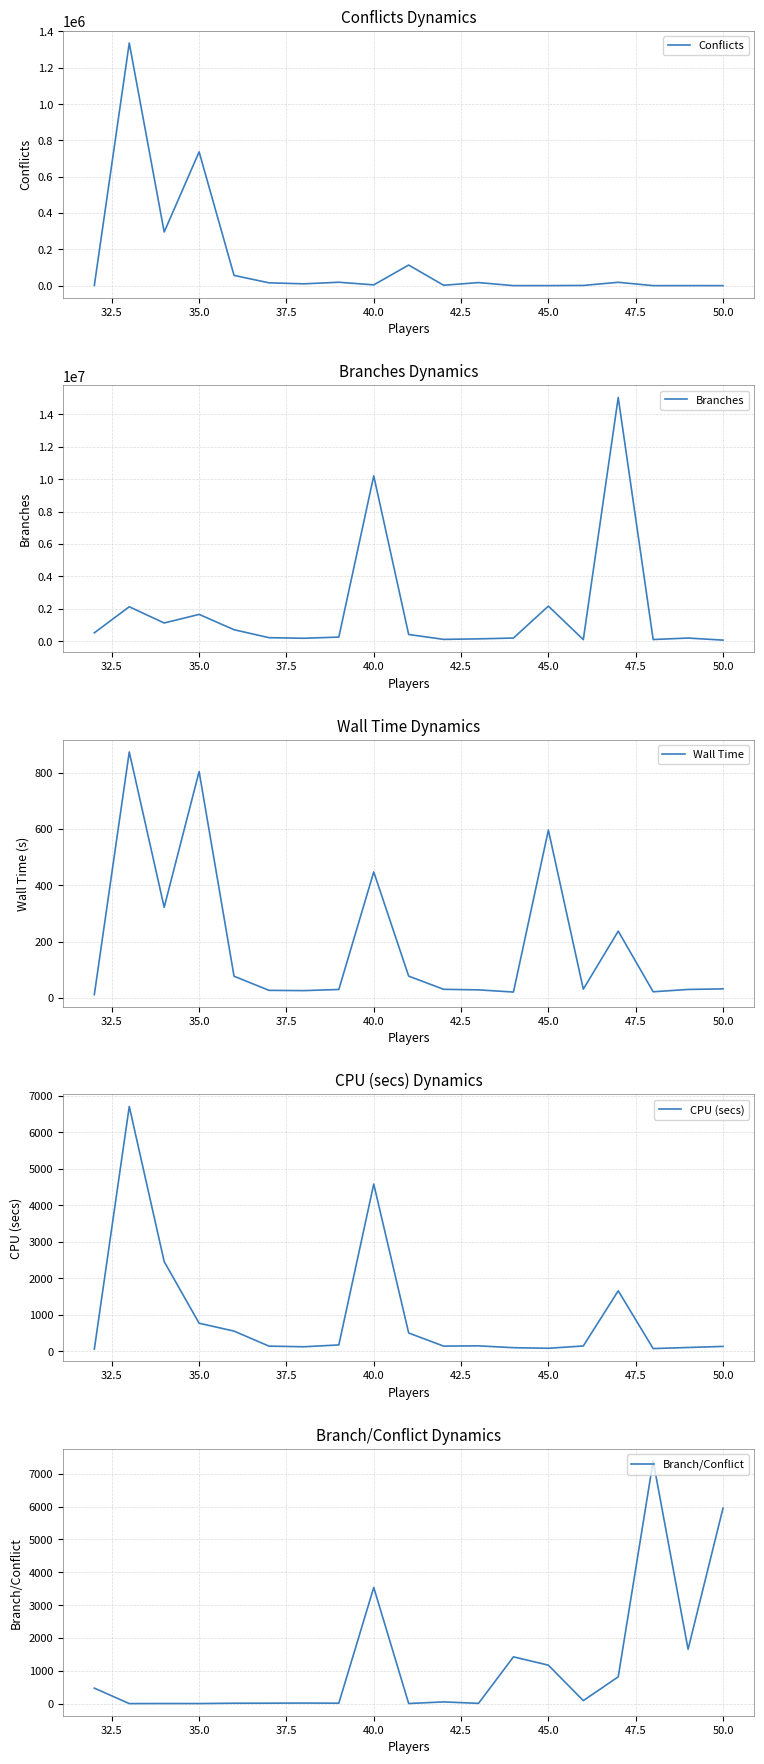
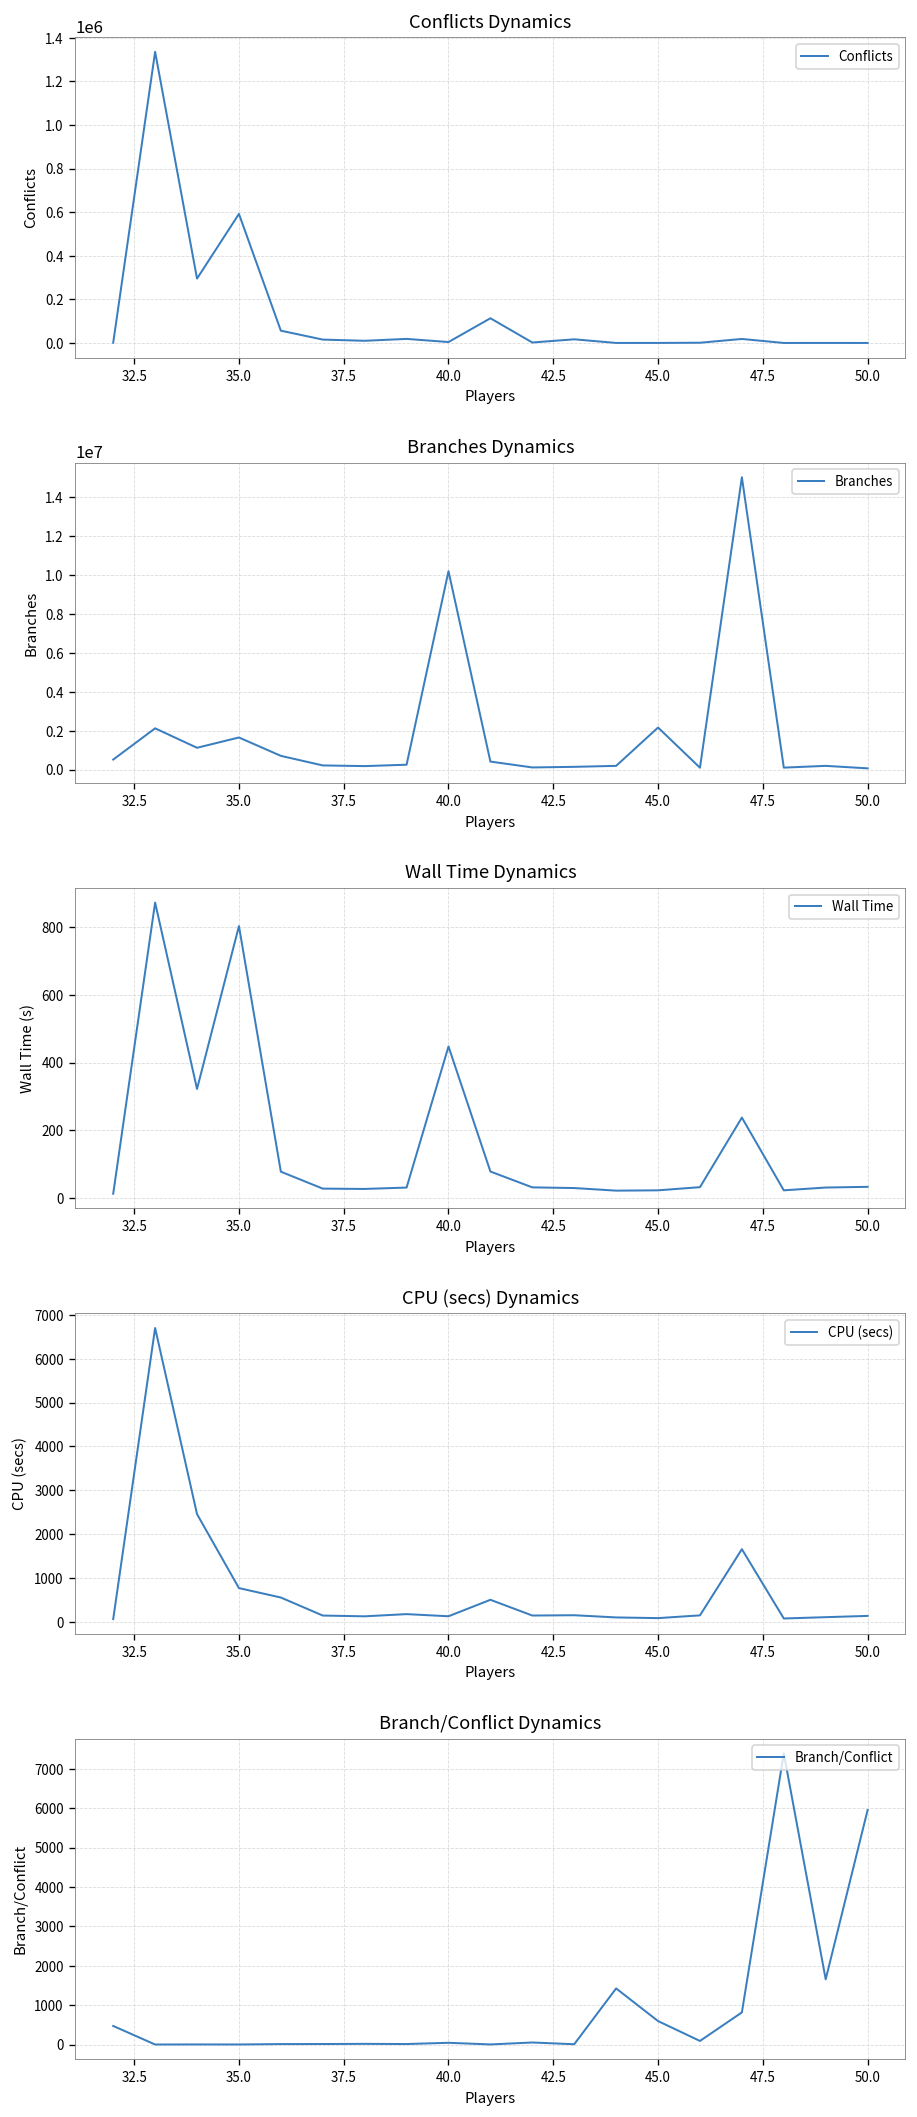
  {
    "Conflicts Dynamics": {
-     "35.0": 740000,
+     "35.0": 590000,
      "40.0": 0,
      "45.0": 0,
      "50.0": 0
    },
    "Branches Dynamics": {
      "35.0": 1700000,
      "40.0": 10200000,
      "45.0": 2200000,
      "50.0": 100000
    },
    "Wall Time Dynamics": {
      "35.0": 800,
      "40.0": 450,
-     "45.0": 600,
+     "45.0": 20,
      "50.0": 30
    },
    "CPU (secs) Dynamics": {
      "35.0": 800,
-     "40.0": 4600,
+     "40.0": 100,
      "45.0": 100,
      "50.0": 100
    },
    "Branch/Conflict Dynamics": {
      "35.0": 0,
-     "40.0": 3500,
-     "45.0": 1200,
+     "40.0": 0,
+     "45.0": 600,
      "50.0": 6000
    }
  }
